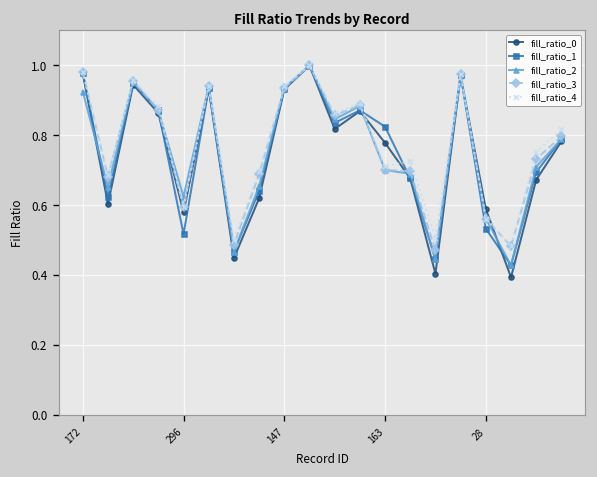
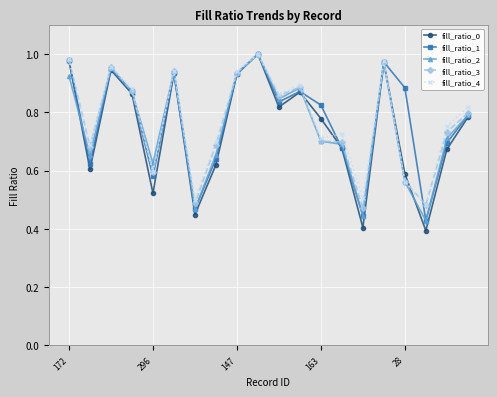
  {
    "fill_ratio_0": {
-     "296": 0.58,
+     "296": 0.52,
      "163": 0.78,
      "28": 0.59
    },
    "fill_ratio_1": {
-     "296": 0.52,
+     "296": 0.58,
      "163": 0.82,
-     "28": 0.53
+     "28": 0.88
    },
    "fill_ratio_2": {
      "172": 0.92,
      "296": 0.62
    }
  }
